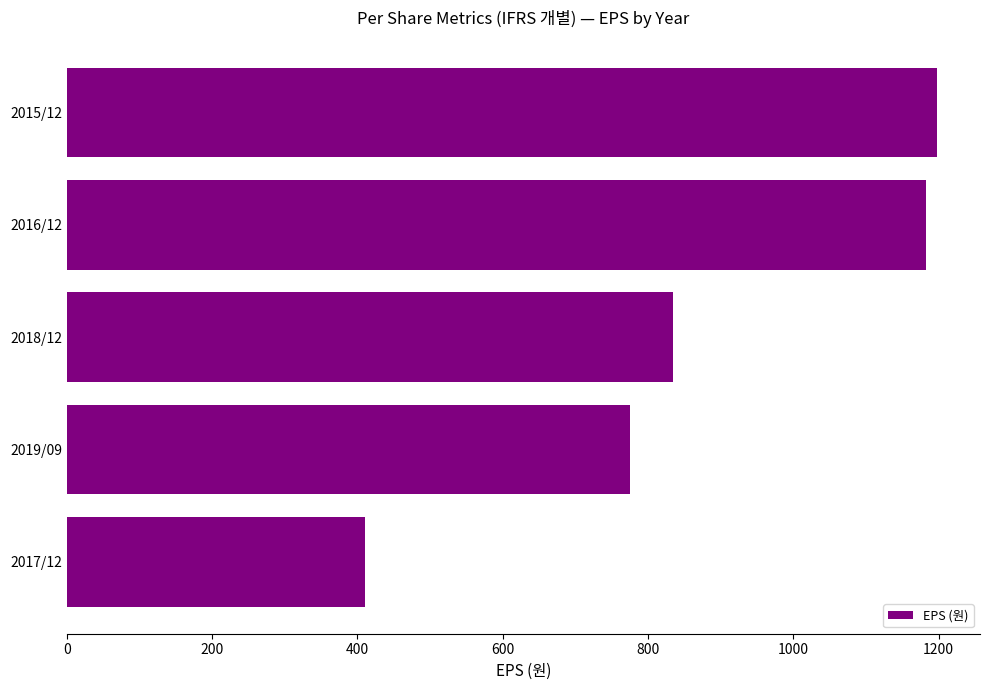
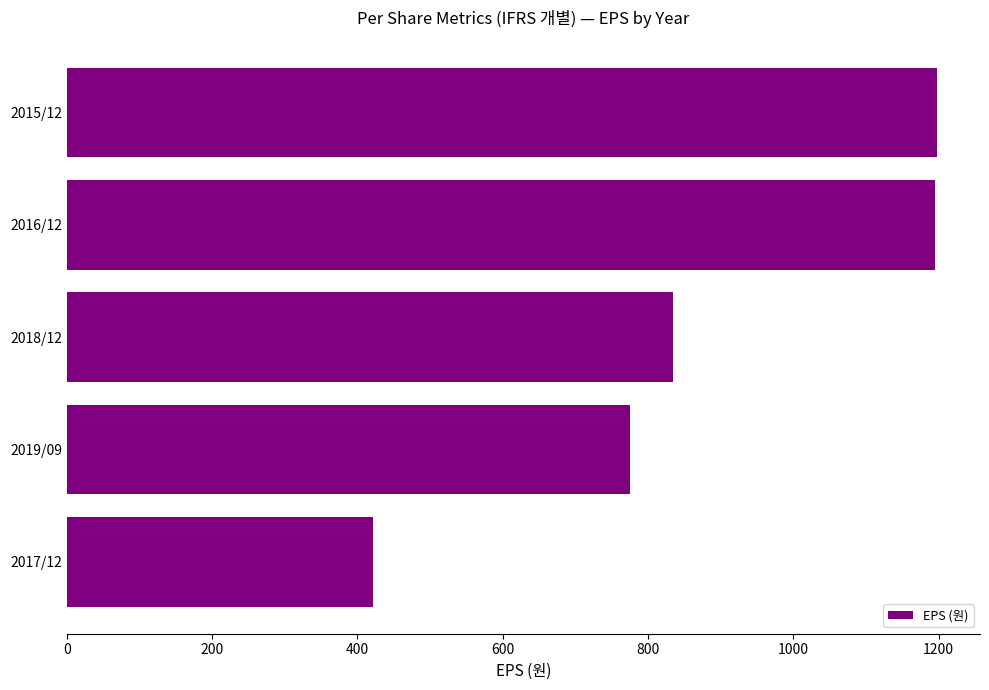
  {
    "2015/12": 1200,
-   "2016/12": 1180,
+   "2016/12": 1200,
    "2018/12": 830,
    "2019/09": 780,
-   "2017/12": 410
+   "2017/12": 420
  }
